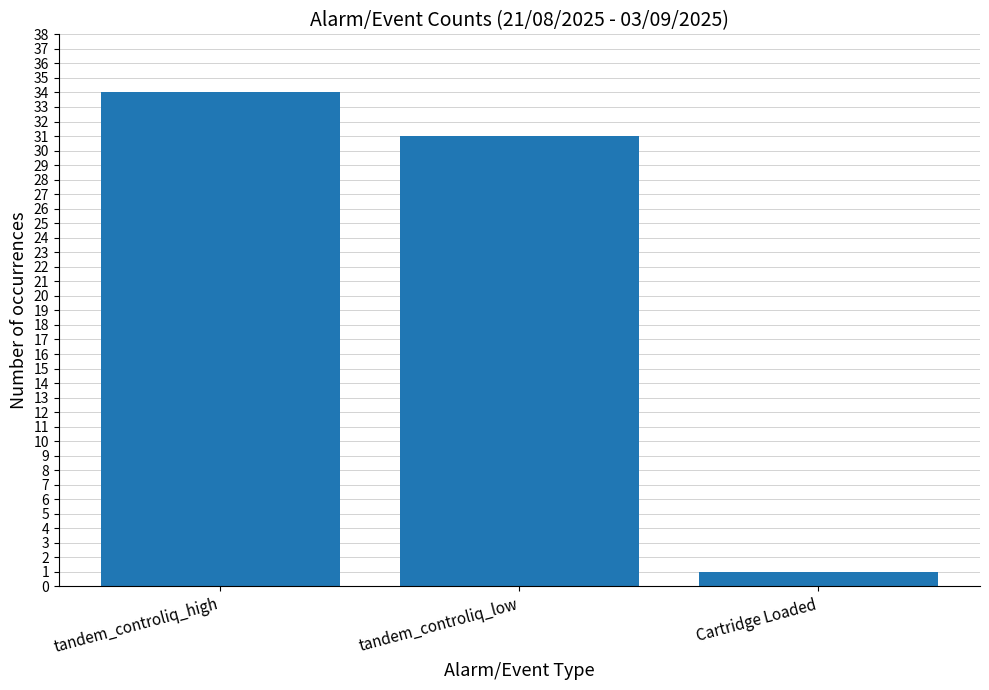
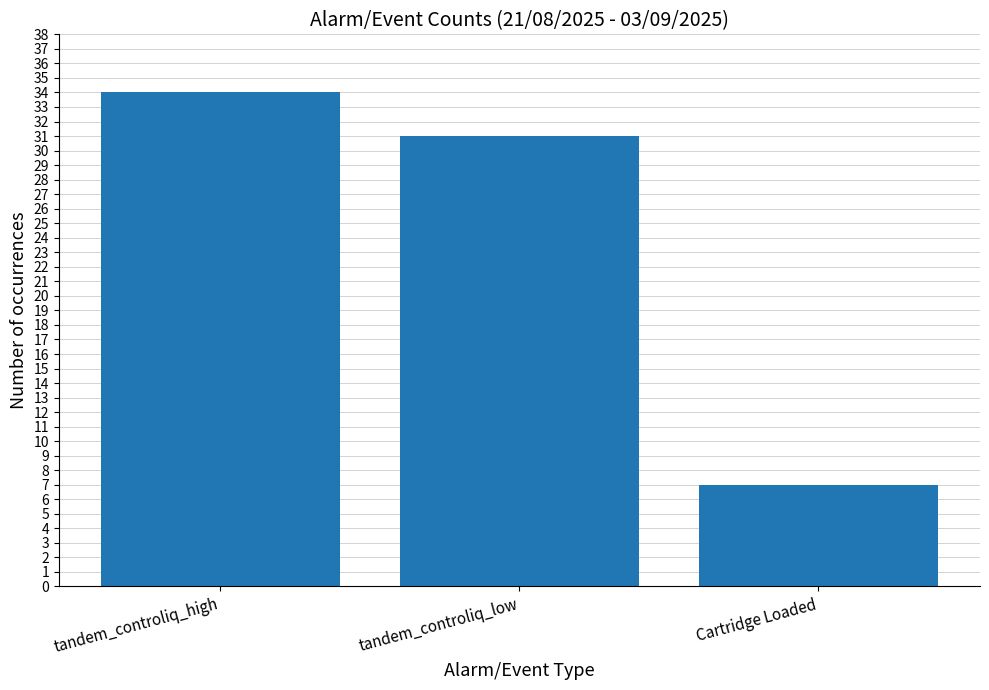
  {
    "tandem_controliq_high": 34,
    "tandem_controliq_low": 31,
-   "Cartridge Loaded": 1
+   "Cartridge Loaded": 7
  }
